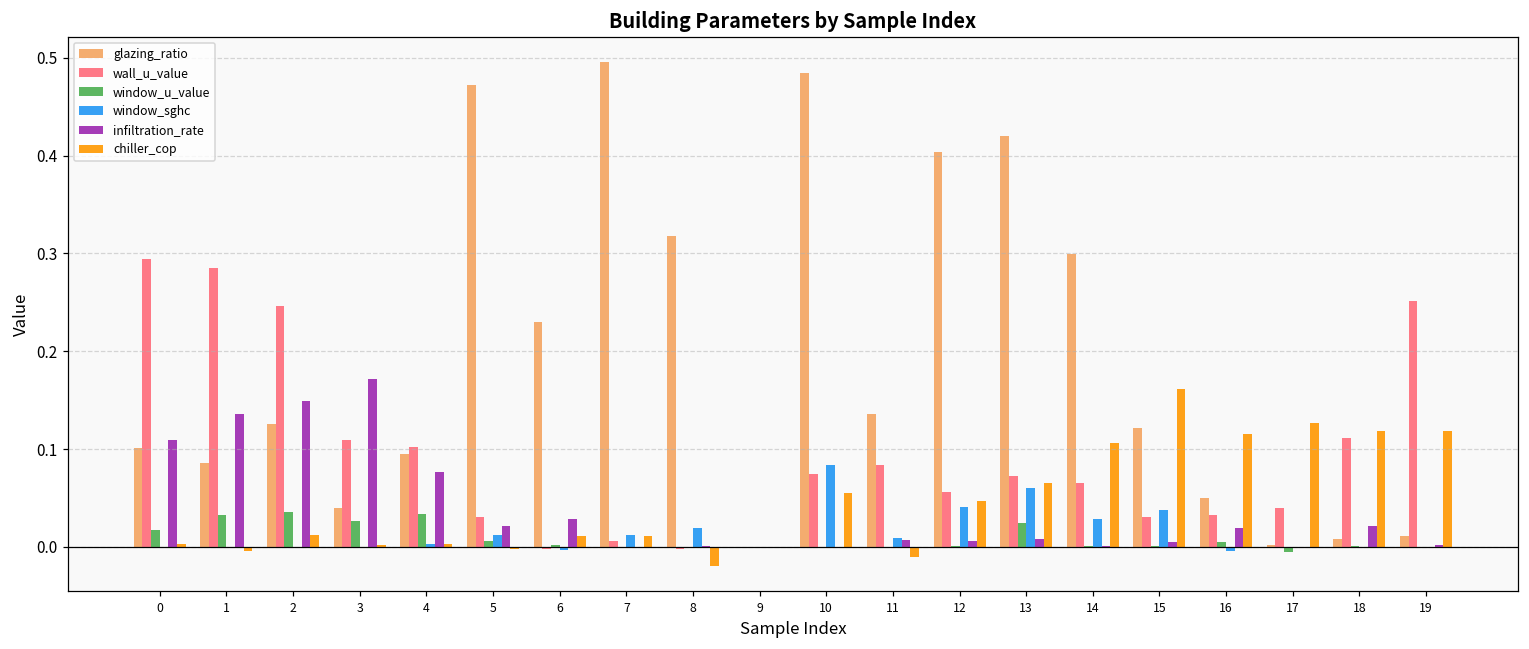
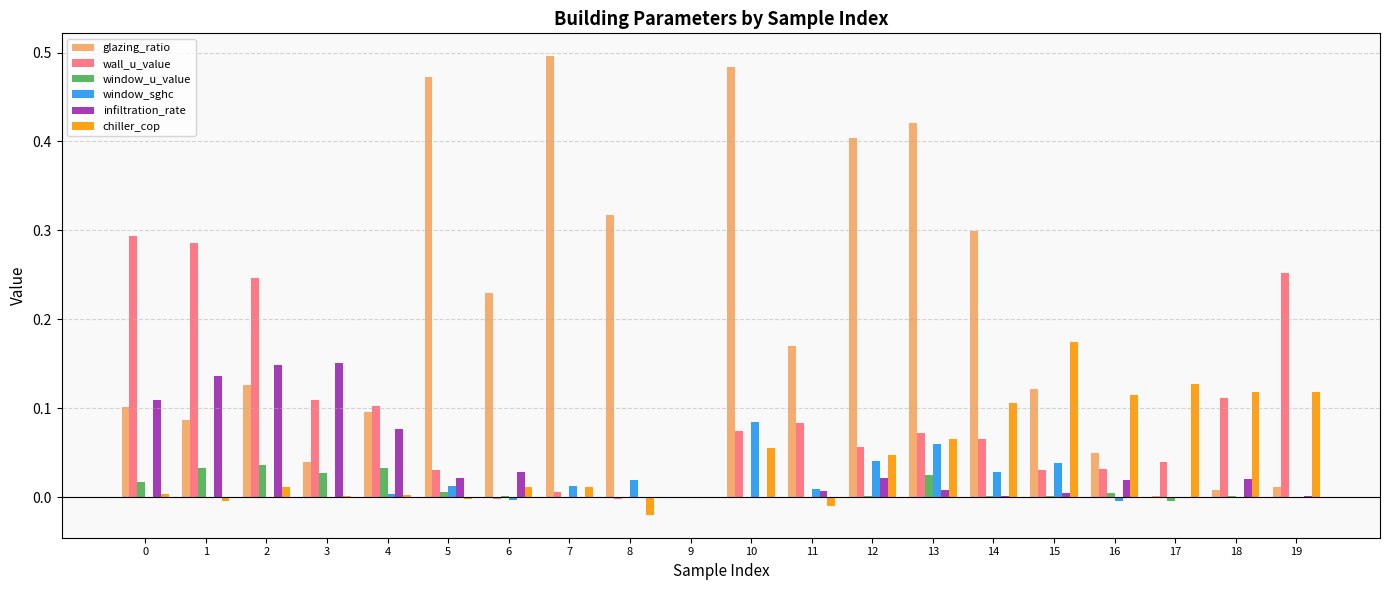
  {
    "glazing_ratio": {
      "0": 0.10,
      "1": 0.09,
      "2": 0.13,
      "3": 0.04,
      "4": 0.10,
      "5": 0.47,
      "6": 0.23,
      "7": 0.50,
      "8": 0.32,
      "9": 0.00,
      "10": 0.48,
-     "11": 0.14,
+     "11": 0.17,
      "12": 0.40,
      "13": 0.42,
      "14": 0.30,
      "15": 0.12,
      "16": 0.05,
      "18": 0.01,
      "19": 0.01
    },
    "wall_u_value": {
      "0": 0.29,
      "1": 0.29,
      "2": 0.25,
      "3": 0.11,
      "4": 0.10,
      "5": 0.03,
      "7": 0.01,
      "10": 0.07,
      "11": 0.08,
      "12": 0.06,
      "13": 0.07,
      "14": 0.07,
      "15": 0.03,
      "16": 0.03,
      "17": 0.04,
      "18": 0.11,
      "19": 0.25
    },
    "window_u_value": {
      "0": 0.02,
      "1": 0.03,
      "2": 0.04,
      "3": 0.03,
      "4": 0.03,
      "5": 0.01,
      "9": 0.00,
      "13": 0.02,
      "16": 0.01,
      "17": 0.00
    },
    "window_sghc": {
      "4": 0.00,
      "5": 0.01,
      "6": 0.00,
      "7": 0.01,
      "8": 0.02,
      "10": 0.08,
      "11": 0.01,
      "12": 0.04,
      "13": 0.06,
      "14": 0.03,
      "15": 0.04,
      "16": 0.00
    },
    "infiltration_rate": {
      "0": 0.11,
      "1": 0.14,
      "2": 0.15,
-     "3": 0.17,
+     "3": 0.15,
      "4": 0.08,
      "5": 0.02,
      "6": 0.03,
      "9": 0.00,
      "11": 0.01,
-     "12": 0.01,
+     "12": 0.02,
      "13": 0.01,
      "15": 0.00,
      "16": 0.02,
      "18": 0.02
    },
    "chiller_cop": {
      "0": 0.00,
      "1": 0.00,
      "2": 0.01,
      "6": 0.01,
      "7": 0.01,
      "8": -0.02,
      "9": 0.00,
      "10": 0.06,
      "11": -0.01,
      "12": 0.05,
      "13": 0.07,
      "14": 0.11,
-     "15": 0.16,
+     "15": 0.17,
      "16": 0.12,
      "17": 0.13,
      "18": 0.12,
      "19": 0.12
    }
  }
